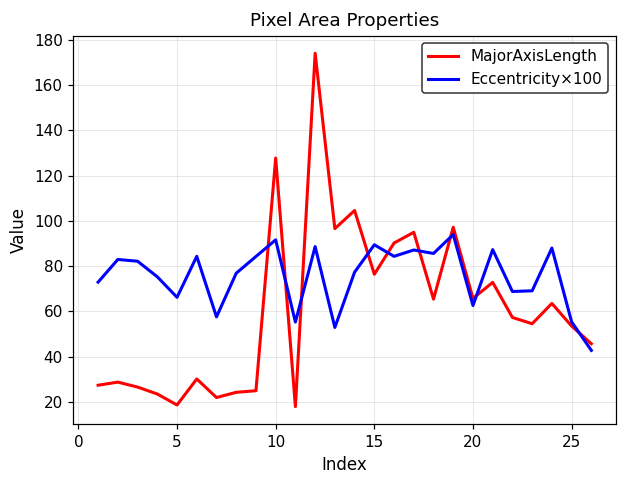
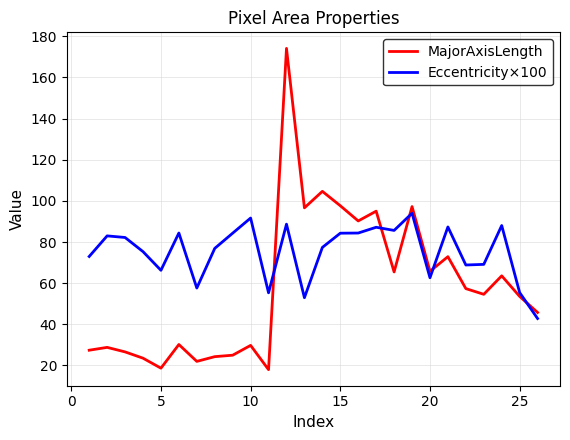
  {
    "MajorAxisLength": {
      "5": 19,
-     "10": 128,
-     "15": 76,
+     "10": 30,
+     "15": 98,
      "20": 66,
      "25": 54
    },
    "Eccentricity×100": {
      "5": 66,
      "10": 92,
-     "15": 89,
+     "15": 84,
      "20": 63,
      "25": 55
    }
  }
